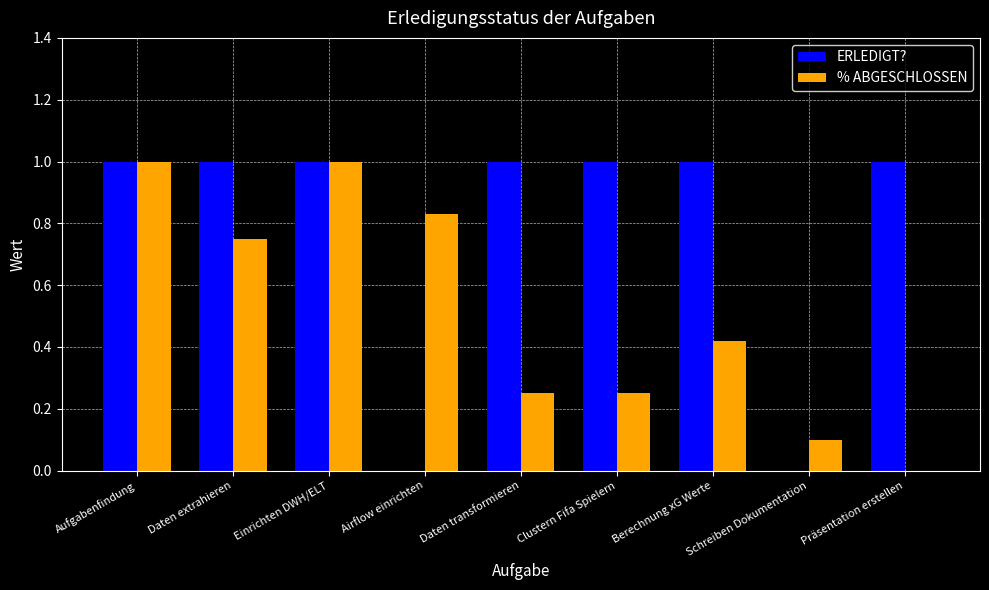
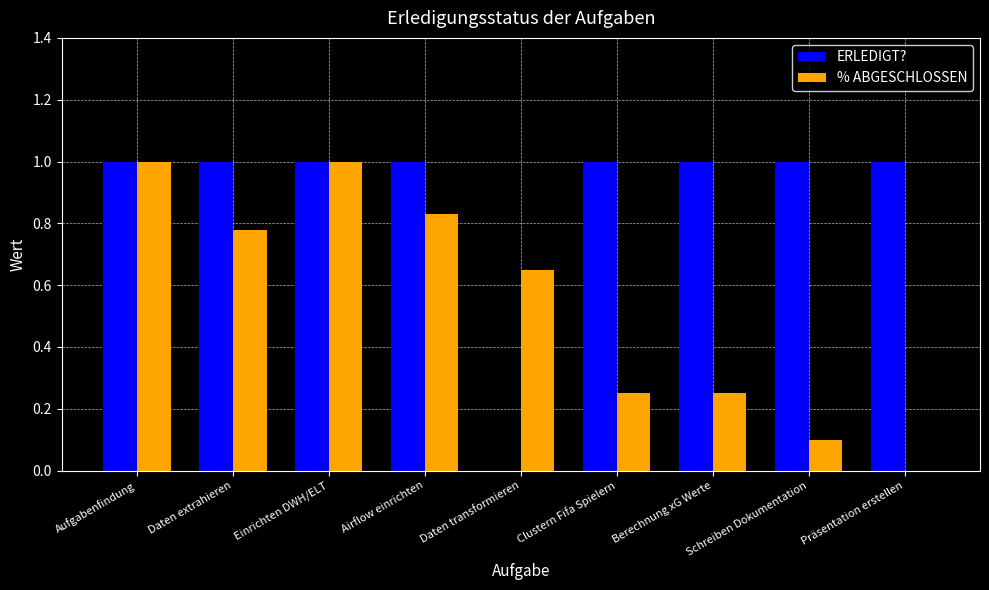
  {
    "ERLEDIGT?": {
      "Aufgabenfindung": 1,
      "Daten extrahieren": 1,
      "Einrichten DWH/ELT": 1,
-     "Airflow einrichten": 0,
-     "Daten transformieren": 1,
+     "Airflow einrichten": 1,
+     "Daten transformieren": 0,
      "Clustern Fifa Spielern": 1,
      "Berechnung xG Werte": 1,
-     "Schreiben Dokumentation": 0,
+     "Schreiben Dokumentation": 1,
      "Präsentation erstellen": 1
    },
    "% ABGESCHLOSSEN": {
      "Aufgabenfindung": 1.00,
-     "Daten extrahieren": 0.75,
+     "Daten extrahieren": 0.78,
      "Einrichten DWH/ELT": 1.00,
      "Airflow einrichten": 0.83,
-     "Daten transformieren": 0.25,
+     "Daten transformieren": 0.65,
      "Clustern Fifa Spielern": 0.25,
-     "Berechnung xG Werte": 0.42,
+     "Berechnung xG Werte": 0.25,
      "Schreiben Dokumentation": 0.10,
      "Präsentation erstellen": 0.00
    }
  }
